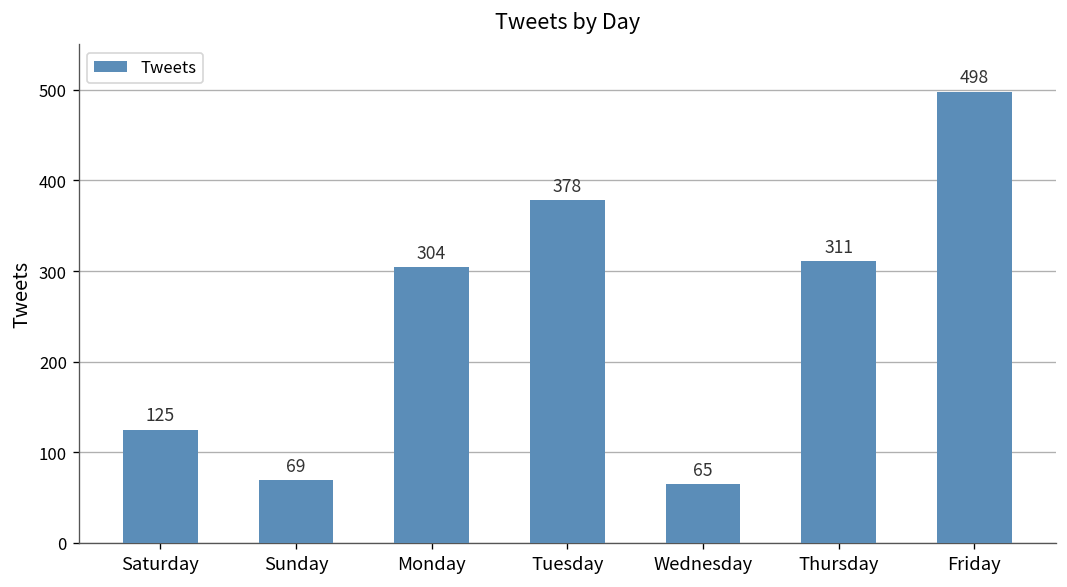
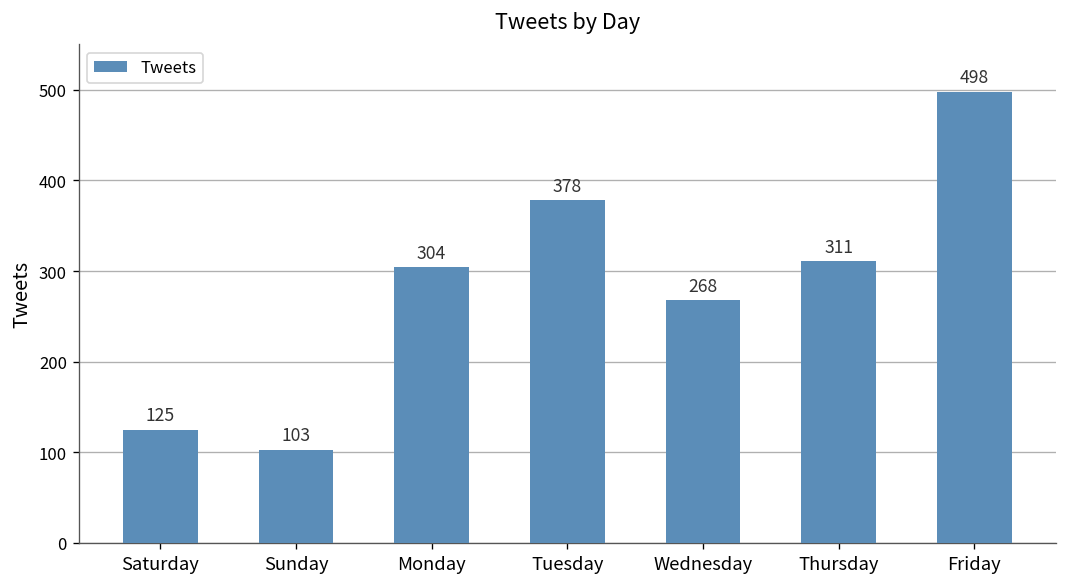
  {
    "Saturday": 125,
-   "Sunday": 69,
+   "Sunday": 103,
    "Monday": 304,
    "Tuesday": 378,
-   "Wednesday": 65,
+   "Wednesday": 268,
    "Thursday": 311,
    "Friday": 498
  }
